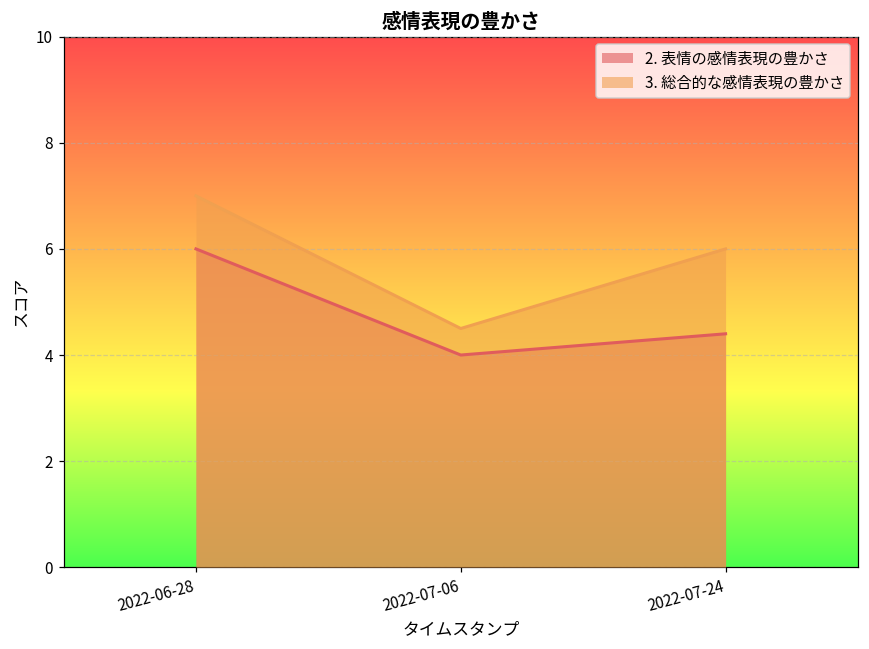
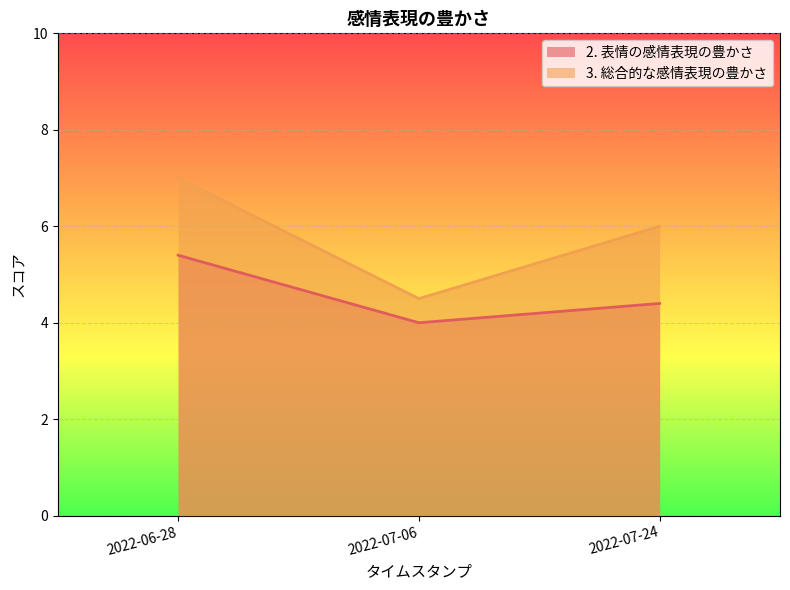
  {
    "2. 表情の感情表現の豊かさ": {
-     "2022-06-28": 6.0,
+     "2022-06-28": 5.4,
      "2022-07-06": 4.0,
      "2022-07-24": 4.4
    },
    "3. 総合的な感情表現の豊かさ": {
      "2022-06-28": 7.0,
      "2022-07-06": 4.5,
      "2022-07-24": 6.0
    }
  }
